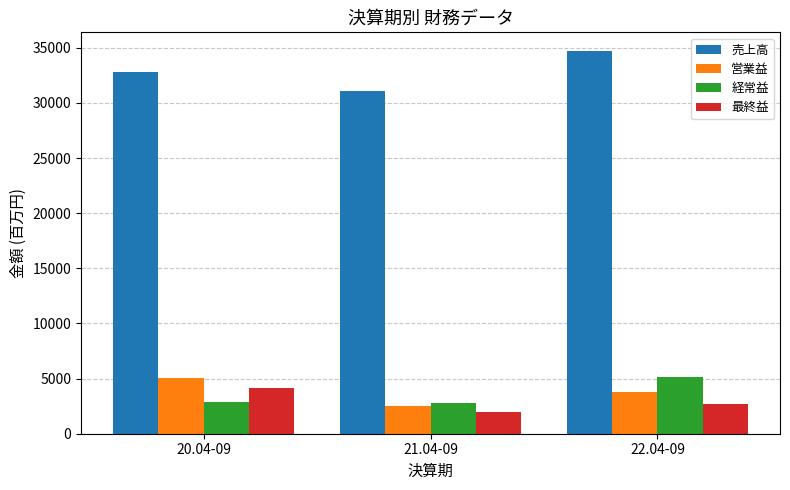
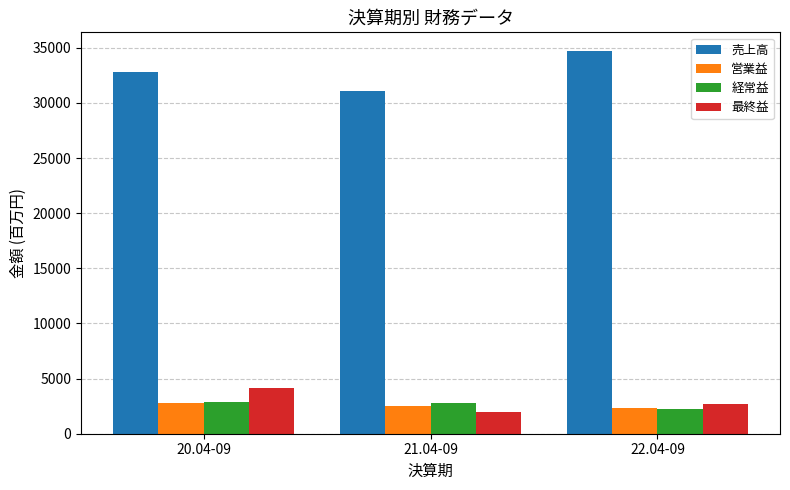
  {
    "売上高": {
      "20.04-09": 32800,
      "21.04-09": 31100,
      "22.04-09": 34700
    },
    "営業益": {
-     "20.04-09": 5000,
+     "20.04-09": 2700,
      "21.04-09": 2500,
-     "22.04-09": 3800
+     "22.04-09": 2400
    },
    "経常益": {
      "20.04-09": 2800,
      "21.04-09": 2800,
-     "22.04-09": 5100
+     "22.04-09": 2300
    },
    "最終益": {
      "20.04-09": 4100,
      "21.04-09": 2000,
      "22.04-09": 2700
    }
  }
